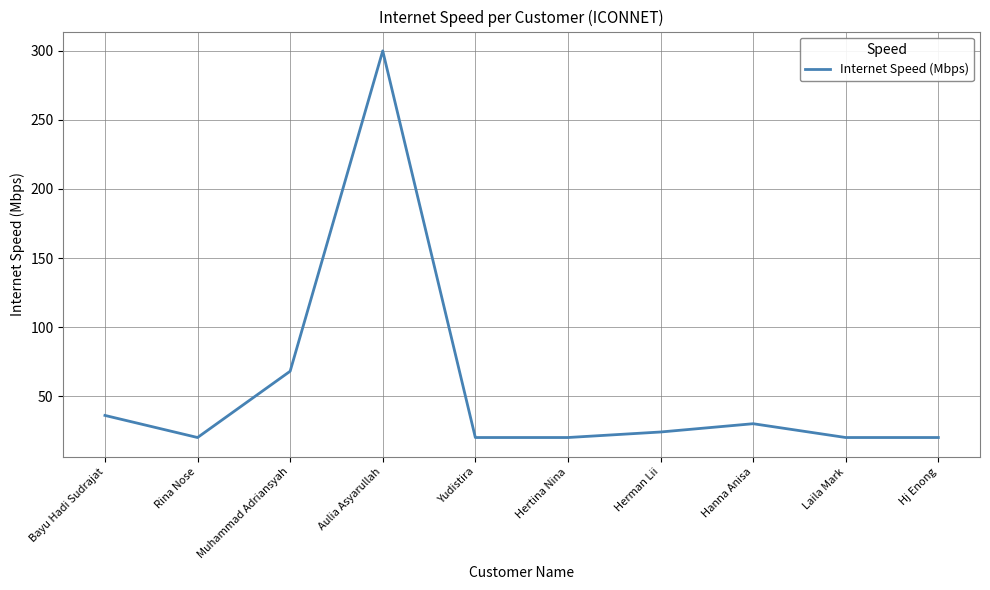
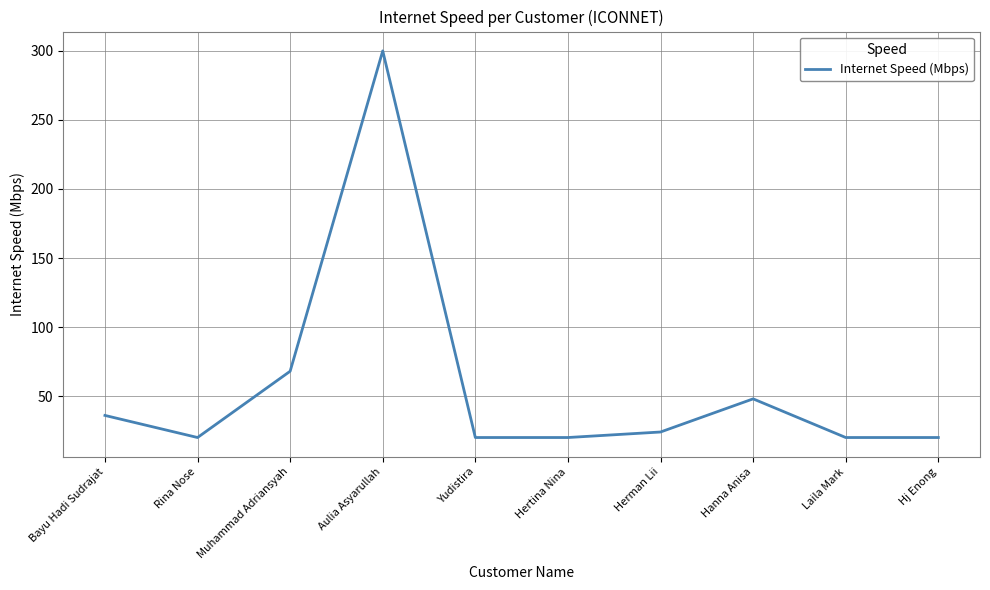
  {
    "Bayu Hadi Sudrajat": 36,
    "Rina Nose": 20,
    "Muhammad Adriansyah": 68,
    "Aulia Asyarullah": 300,
    "Yudistira": 20,
    "Hertina Nina": 20,
    "Herman Lii": 24,
-   "Hanna Anisa": 30,
+   "Hanna Anisa": 48,
    "Laila Mark": 20,
    "Hj Enong": 20
  }
